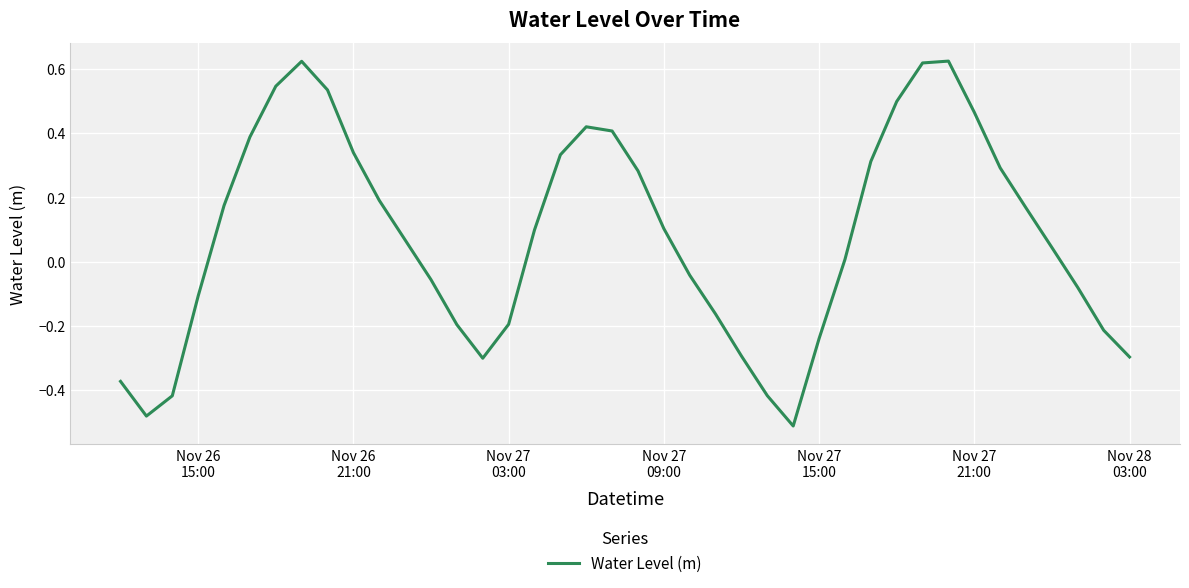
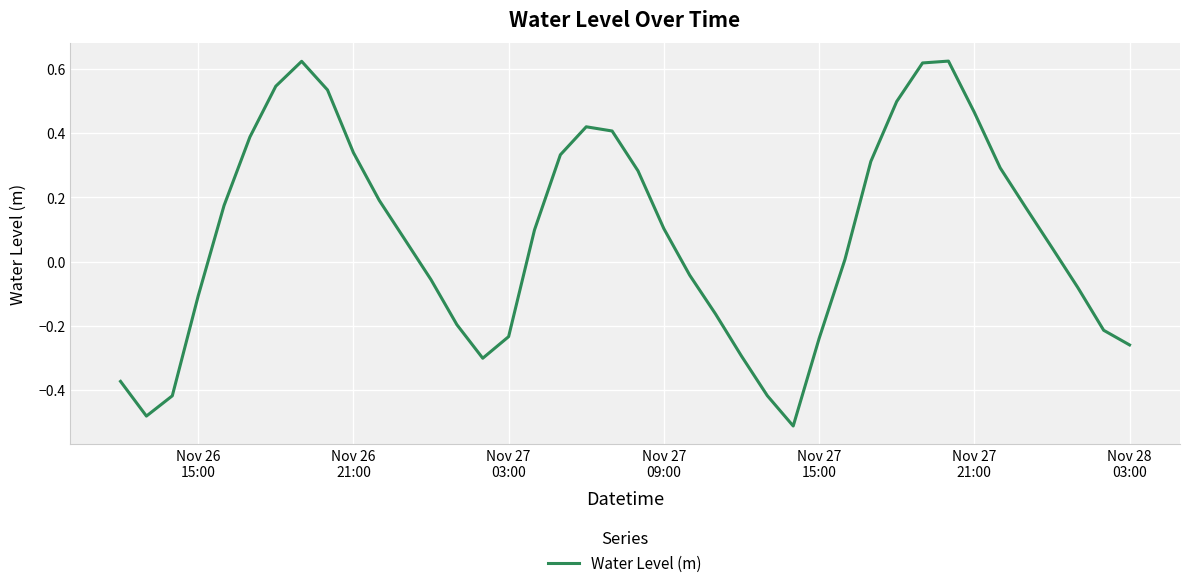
  {
    "Nov 26 15:00": -0.11,
    "Nov 26 21:00": 0.34,
-   "Nov 27 03:00": -0.20,
+   "Nov 27 03:00": -0.23,
    "Nov 27 09:00": 0.10,
    "Nov 27 15:00": -0.24,
    "Nov 27 21:00": 0.46,
-   "Nov 28 03:00": -0.30
+   "Nov 28 03:00": -0.26
  }
